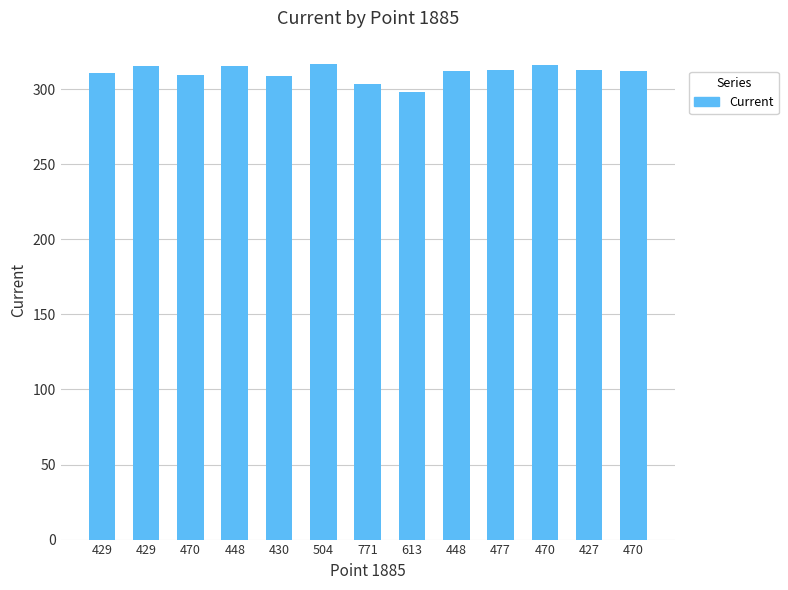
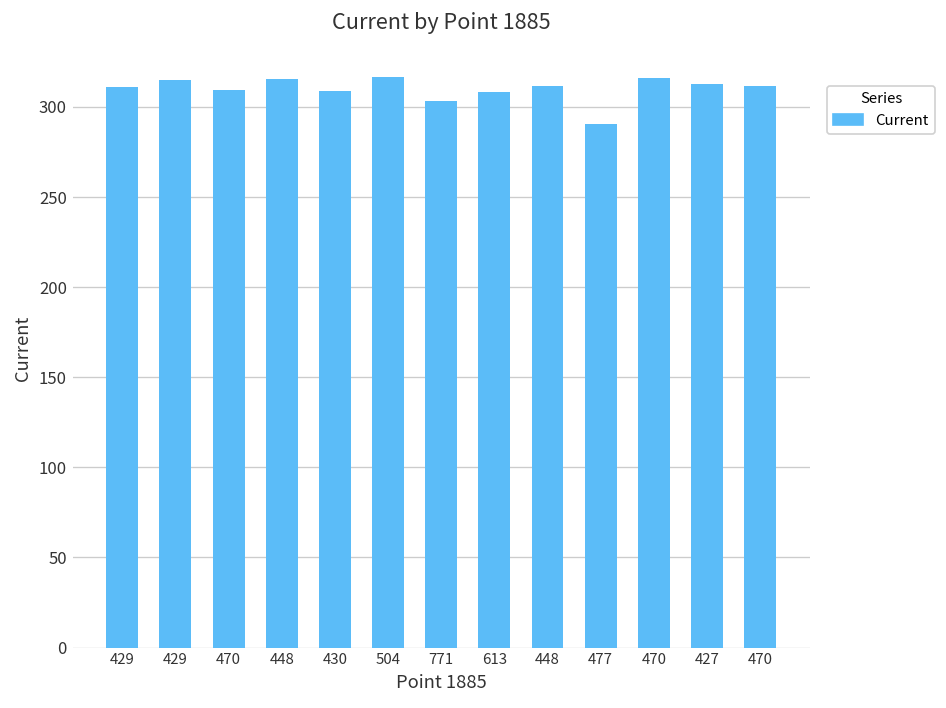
  {
    "430": 309,
    "504": 316,
    "771": 303,
-   "613": 298,
-   "477": 313,
+   "613": 308,
+   "477": 290,
    "427": 313
  }
